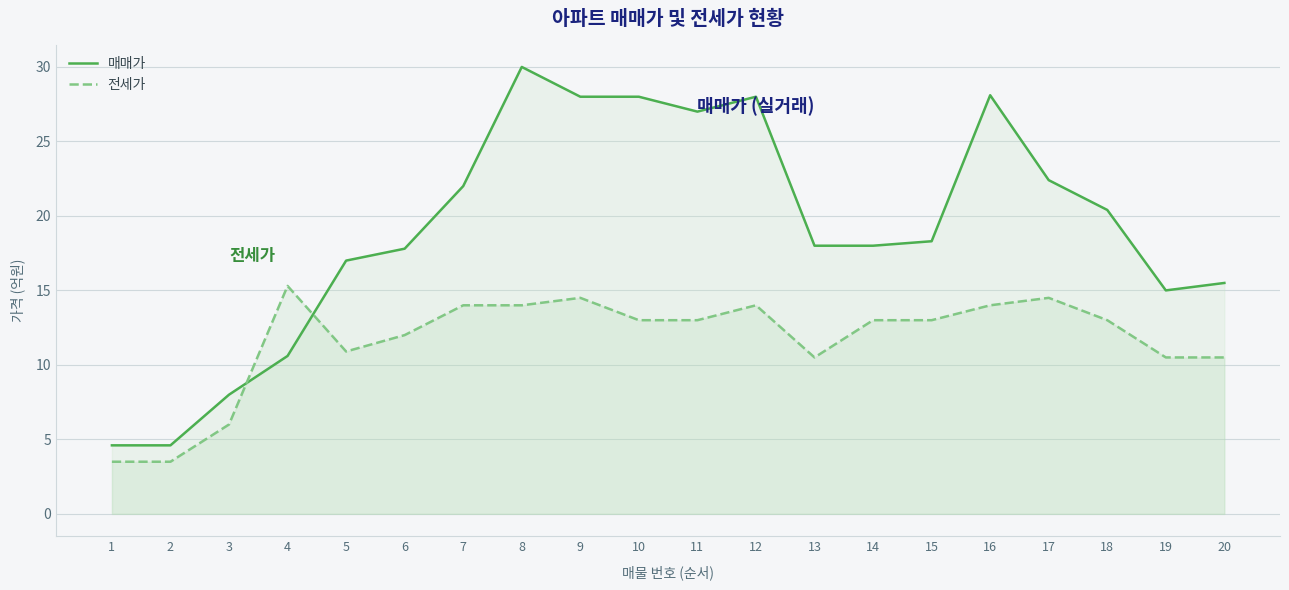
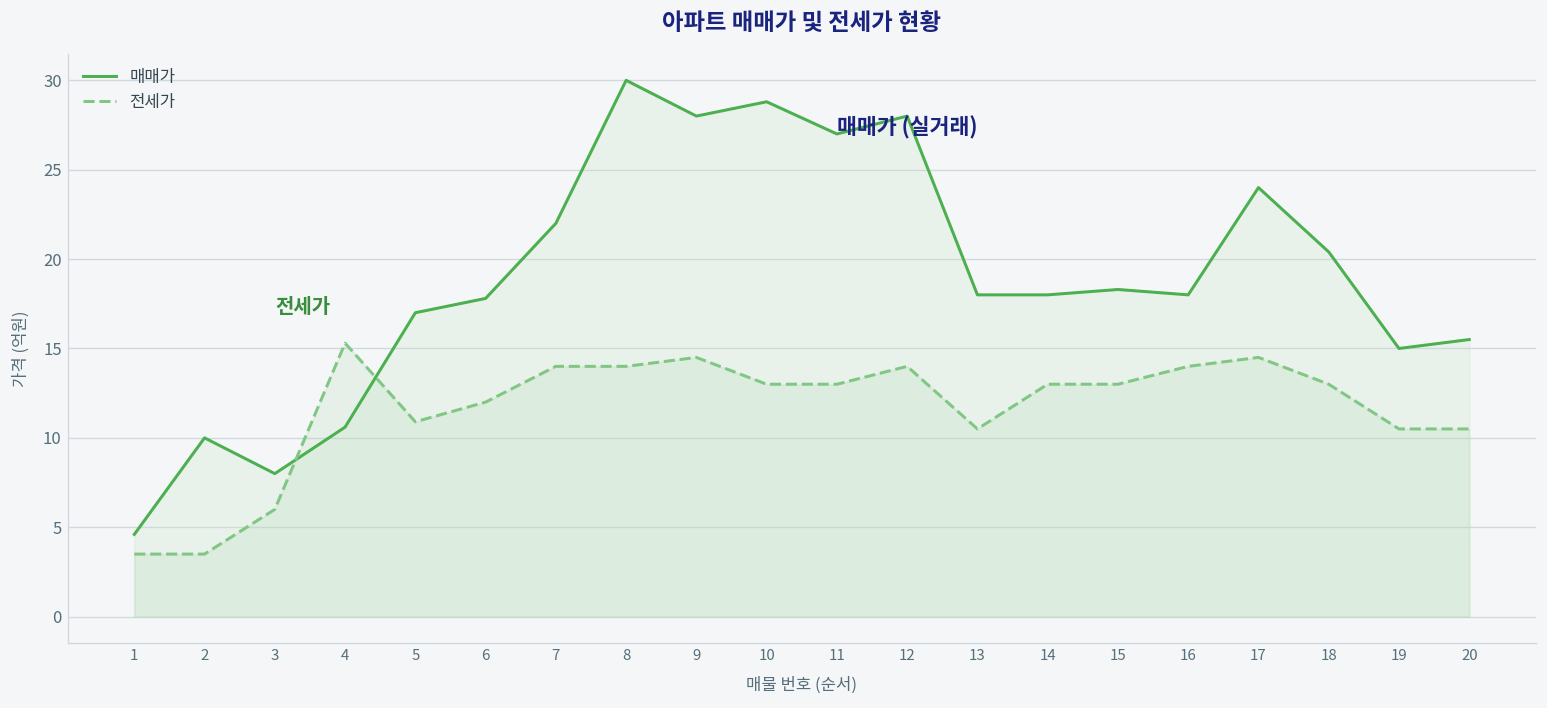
  {
    "매매가": {
      "1": 4.6,
-     "2": 4.6,
+     "2": 10.0,
      "3": 8.0,
      "4": 10.6,
      "5": 17.0,
      "6": 17.8,
      "7": 22.0,
      "8": 30.0,
      "9": 28.0,
-     "10": 28.0,
+     "10": 28.8,
      "11": 27.0,
      "12": 28.0,
      "13": 18.0,
      "14": 18.0,
      "15": 18.3,
-     "16": 28.1,
-     "17": 22.4,
+     "16": 18.0,
+     "17": 24.0,
      "18": 20.4,
      "19": 15.0,
      "20": 15.5
    },
    "전세가": {
      "1": 3.5,
      "2": 3.5,
      "3": 6.0,
      "4": 15.3,
      "5": 10.9,
      "6": 12.0,
      "7": 14.0,
      "8": 14.0,
      "9": 14.5,
      "10": 13.0,
      "11": 13.0,
      "12": 14.0,
      "13": 10.5,
      "14": 13.0,
      "15": 13.0,
      "16": 14.0,
      "17": 14.5,
      "18": 13.0,
      "19": 10.5,
      "20": 10.5
    }
  }
